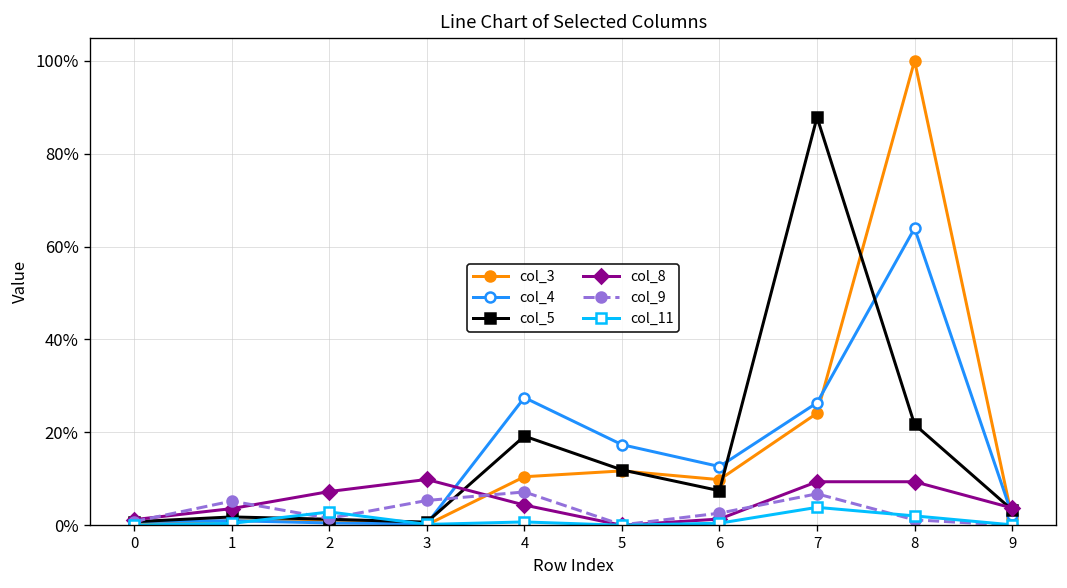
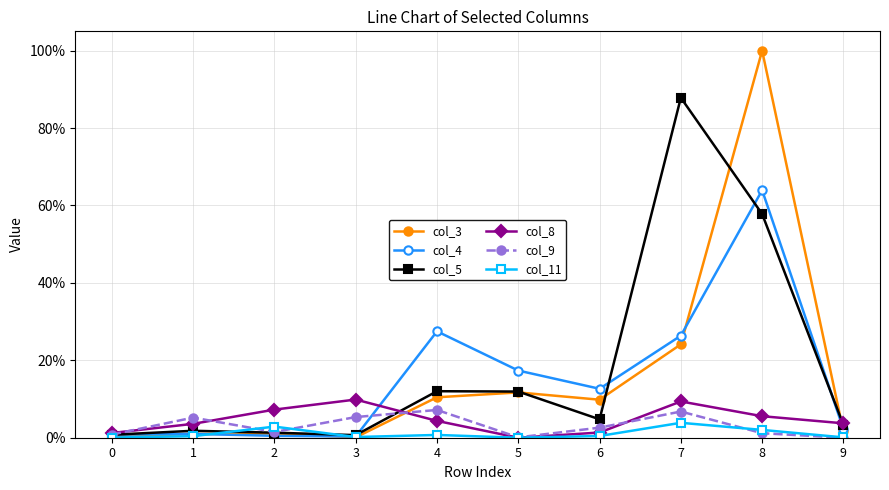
  {
    "col_3": {
      "4": "10%",
      "6": "10%",
      "7": "24%",
      "8": "100%"
    },
    "col_5": {
      "1": "2%",
-     "4": "19%",
-     "6": "7%",
+     "4": "12%",
+     "6": "5%",
      "7": "88%",
-     "8": "22%"
+     "8": "58%"
    },
    "col_8": {
      "1": "4%",
      "2": "7%",
      "3": "10%",
      "4": "4%",
      "6": "1%",
      "7": "9%",
-     "8": "9%"
+     "8": "6%"
    },
    "col_9": {
      "1": "5%",
      "3": "5%",
      "4": "7%",
      "6": "3%",
      "7": "7%",
      "8": "1%"
    }
  }
